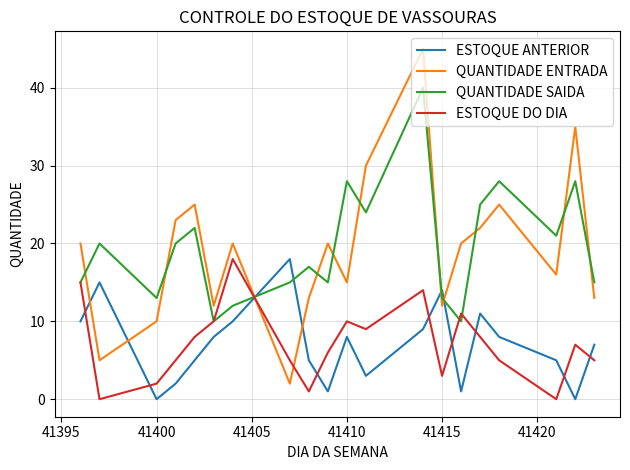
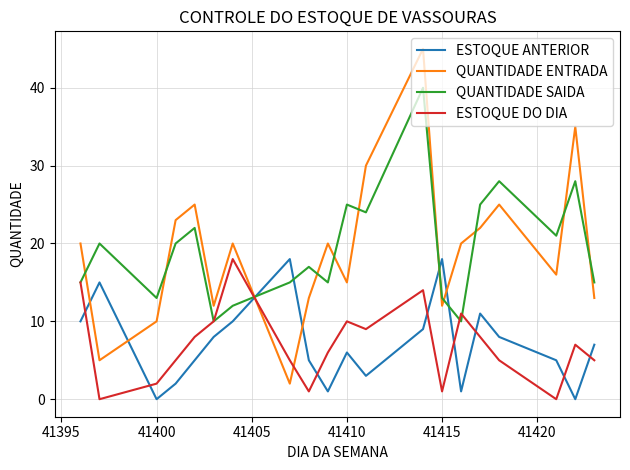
  {
    "ESTOQUE ANTERIOR": {
      "41400": 0,
-     "41410": 8,
-     "41415": 14
+     "41410": 6,
+     "41415": 18
    },
    "QUANTIDADE ENTRADA": {
      "41400": 10,
      "41410": 15,
      "41415": 12
    },
    "QUANTIDADE SAIDA": {
      "41400": 13,
-     "41410": 28,
+     "41410": 25,
      "41415": 13
    },
    "ESTOQUE DO DIA": {
      "41400": 2,
      "41410": 10,
-     "41415": 3
+     "41415": 1
    }
  }
